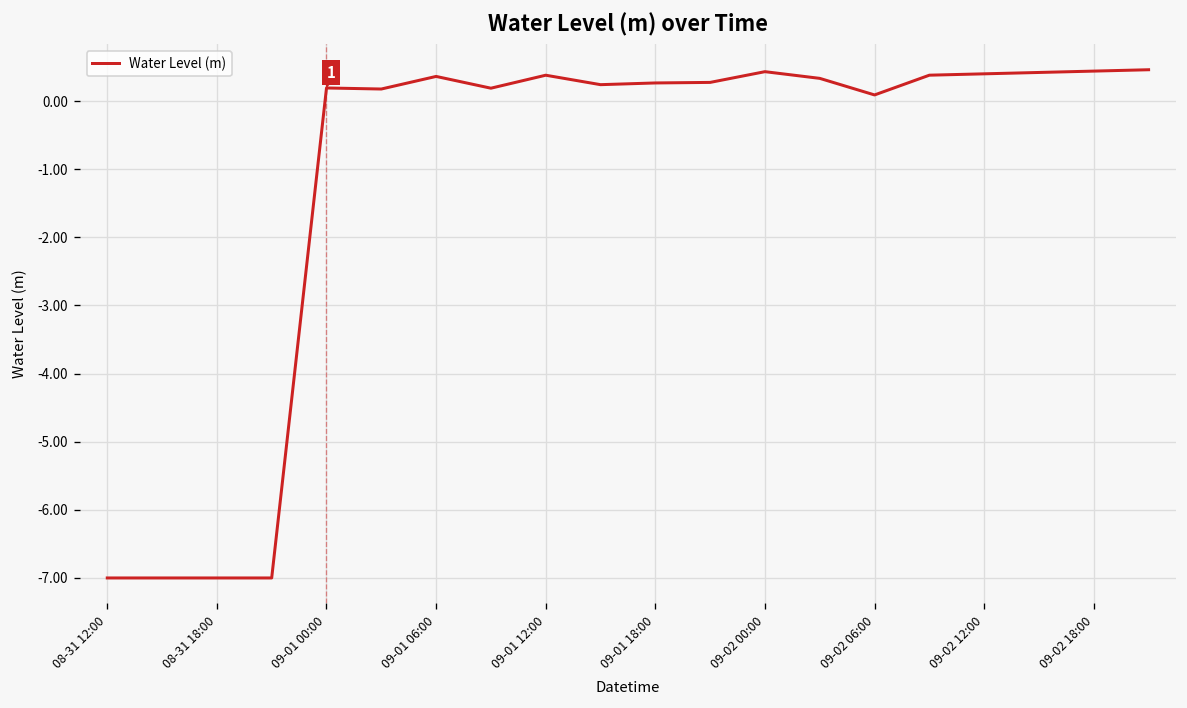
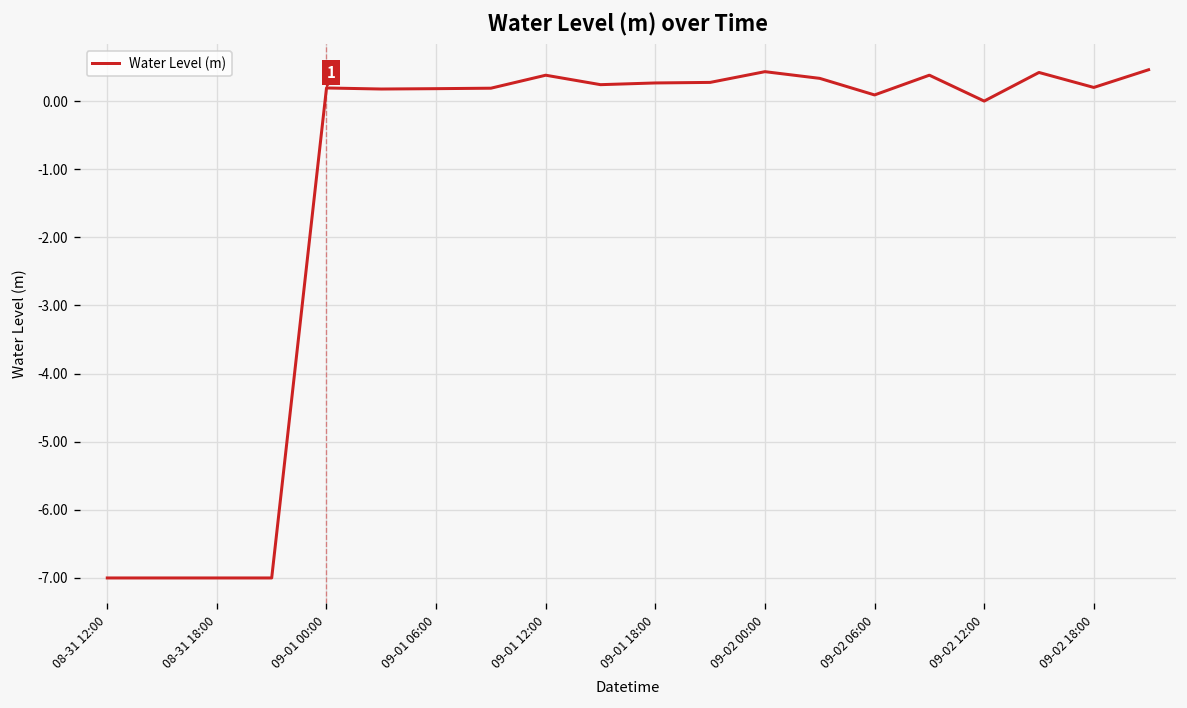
  {
    "08-31 12:00": -7.0,
    "08-31 18:00": -7.0,
-   "09-01 06:00": 0.4,
+   "09-01 06:00": 0.2,
    "09-01 12:00": 0.4,
    "09-01 18:00": 0.3,
    "09-02 00:00": 0.4,
    "09-02 06:00": 0.1,
-   "09-02 12:00": 0.4,
-   "09-02 18:00": 0.4
+   "09-02 12:00": 0.0,
+   "09-02 18:00": 0.2
  }
